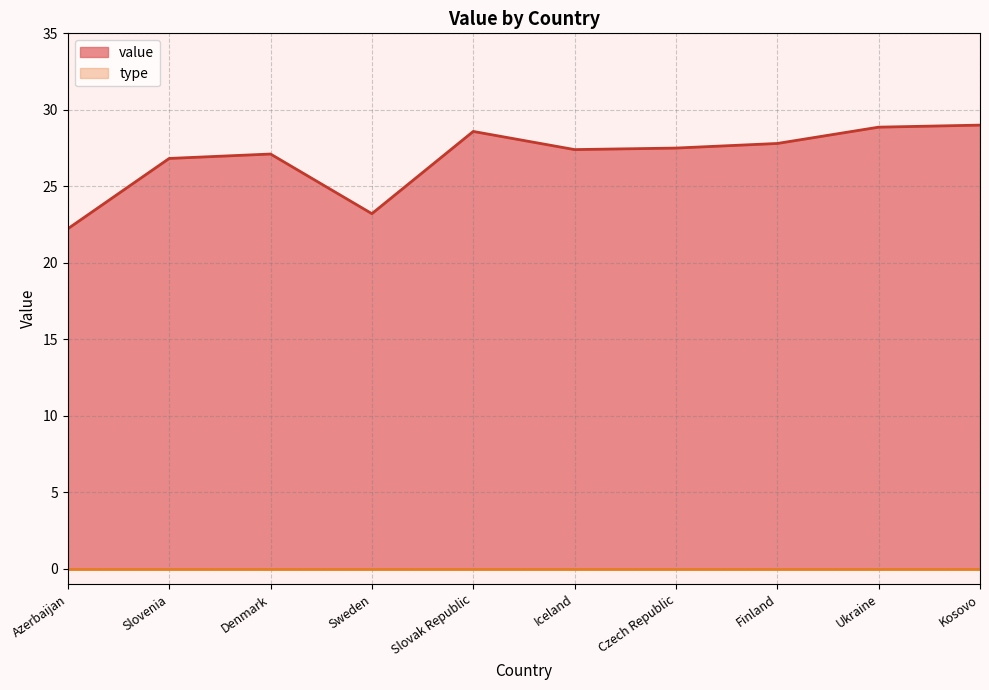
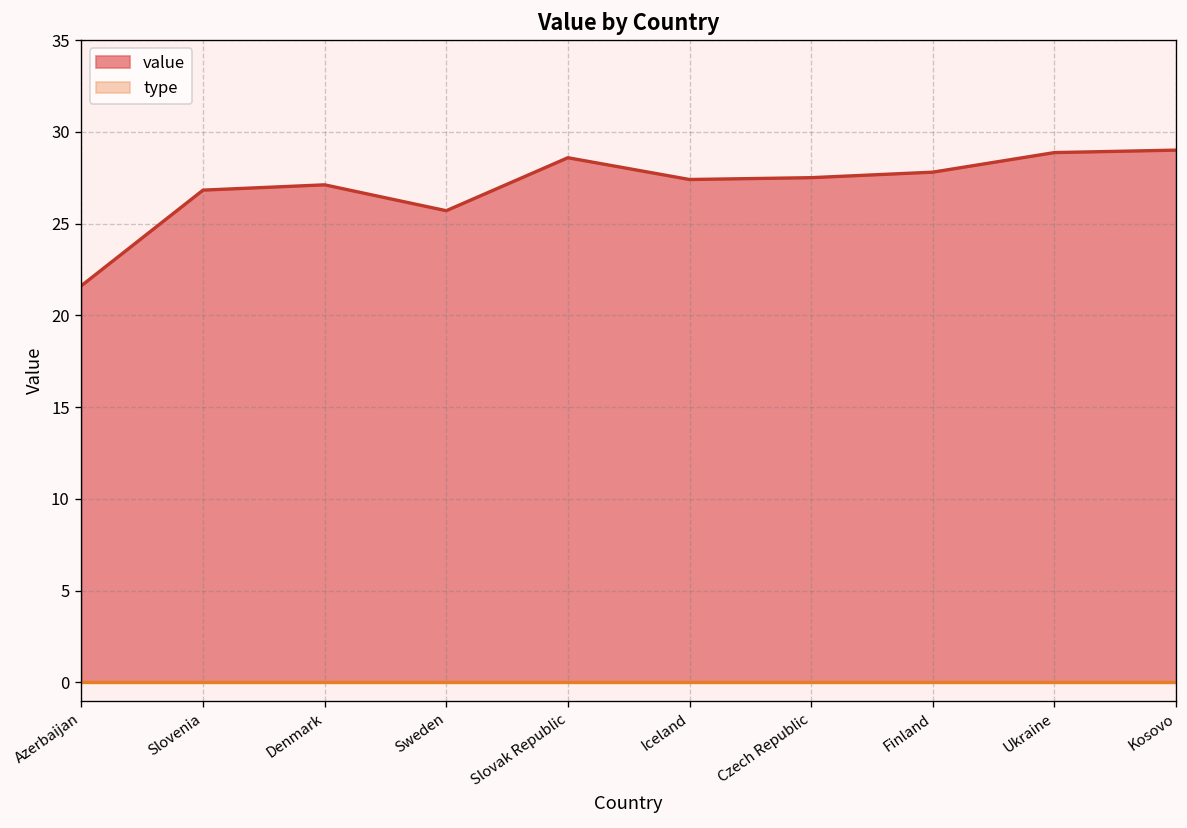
  {
    "value": {
-     "Azerbaijan": 22.2,
+     "Azerbaijan": 21.6,
      "Slovenia": 26.8,
      "Denmark": 27.1,
-     "Sweden": 23.2,
+     "Sweden": 25.7,
      "Slovak Republic": 28.6,
      "Iceland": 27.4,
      "Czech Republic": 27.5,
      "Finland": 27.8,
      "Ukraine": 28.9,
      "Kosovo": 29.0
    },
    "type": {
      "Azerbaijan": 0.0,
      "Slovenia": 0.0,
      "Denmark": 0.0,
      "Sweden": 0.0,
      "Slovak Republic": 0.0,
      "Iceland": 0.0,
      "Czech Republic": 0.0,
      "Finland": 0.0,
      "Ukraine": 0.0,
      "Kosovo": 0.0
    }
  }
